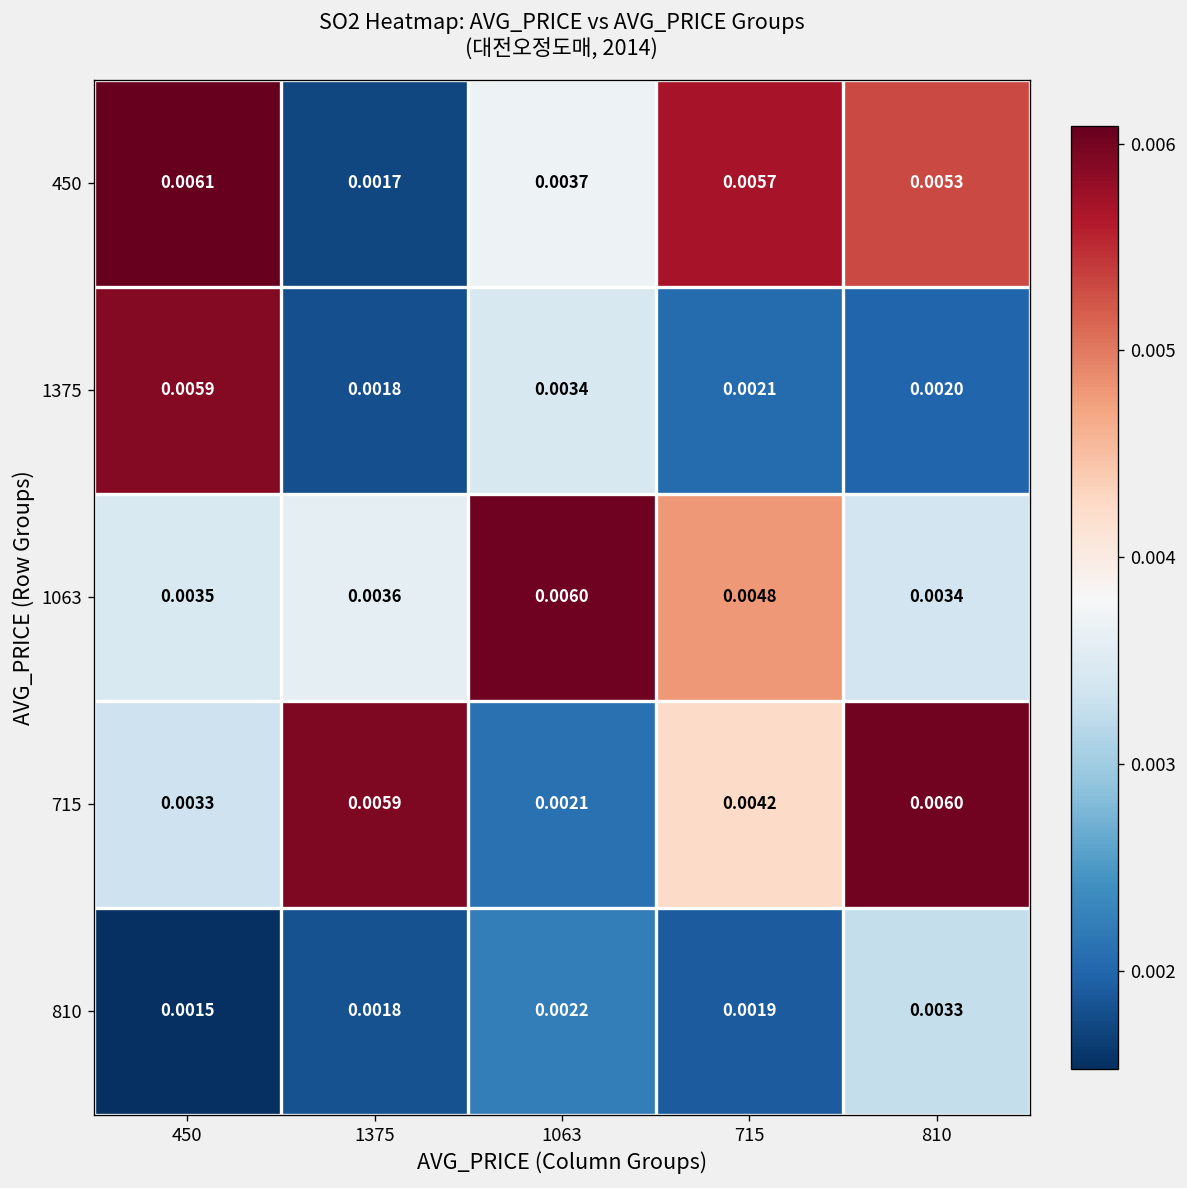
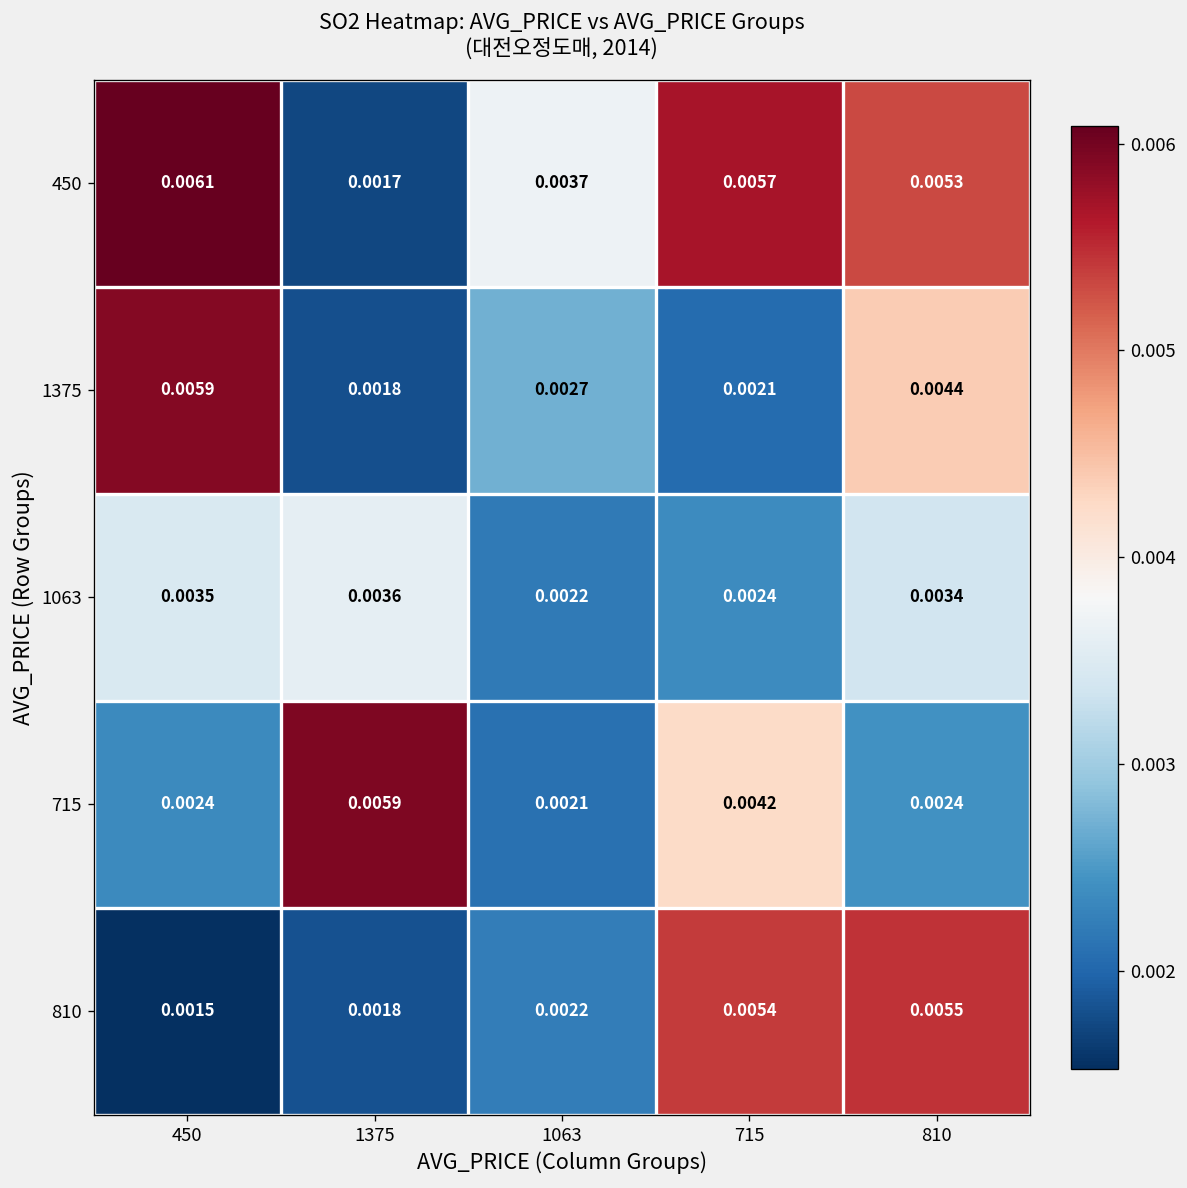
  {
    "450": {
      "450": 0.0061,
      "1375": 0.0017,
      "1063": 0.0037,
      "715": 0.0057,
      "810": 0.0053
    },
    "1375": {
      "450": 0.0059,
      "1375": 0.0018,
-     "1063": 0.0034,
+     "1063": 0.0027,
      "715": 0.0021,
-     "810": 0.0020
+     "810": 0.0044
    },
    "1063": {
      "450": 0.0035,
      "1375": 0.0036,
-     "1063": 0.0060,
-     "715": 0.0048,
+     "1063": 0.0022,
+     "715": 0.0024,
      "810": 0.0034
    },
    "715": {
-     "450": 0.0033,
+     "450": 0.0024,
      "1375": 0.0059,
      "1063": 0.0021,
      "715": 0.0042,
-     "810": 0.0060
+     "810": 0.0024
    },
    "810": {
      "450": 0.0015,
      "1375": 0.0018,
      "1063": 0.0022,
-     "715": 0.0019,
-     "810": 0.0033
+     "715": 0.0054,
+     "810": 0.0055
    }
  }
